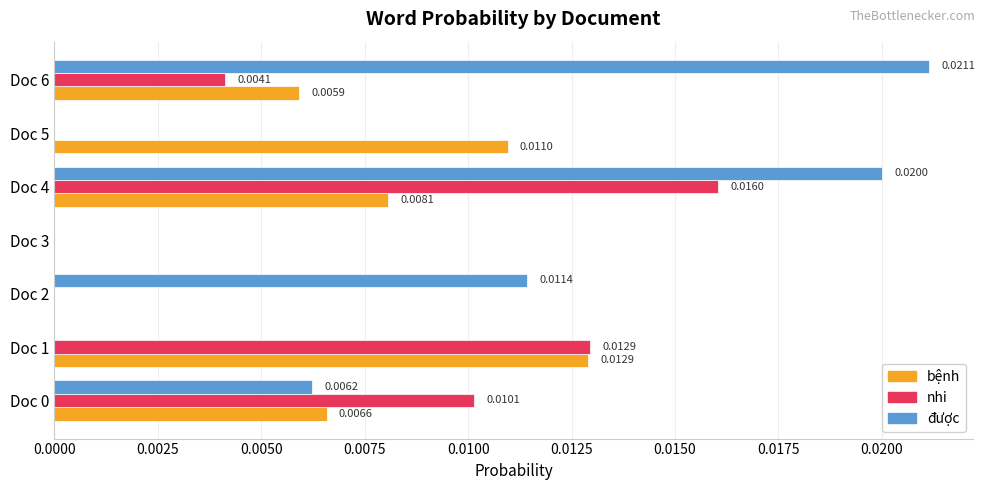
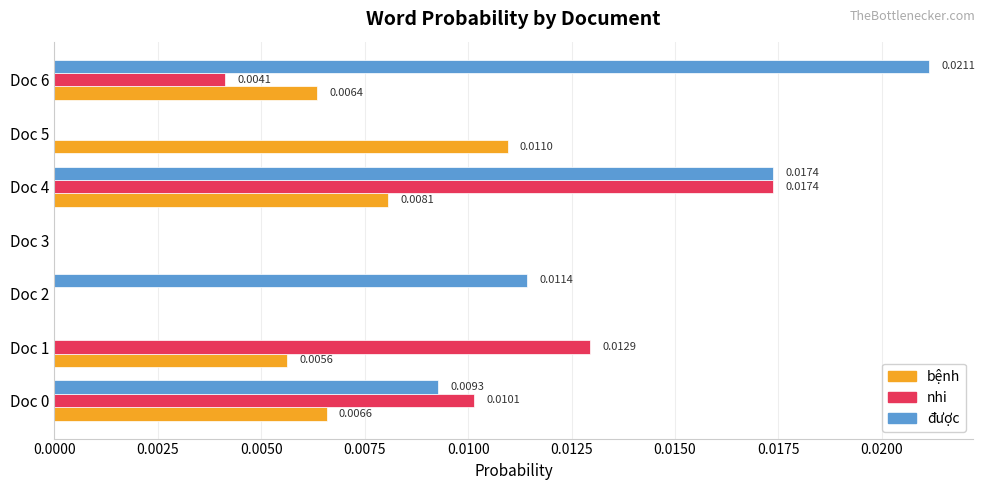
  {
    "bệnh": {
-     "Doc 6": 0.0059,
+     "Doc 6": 0.0064,
      "Doc 5": 0.0110,
      "Doc 4": 0.0081,
-     "Doc 1": 0.0129,
+     "Doc 1": 0.0056,
      "Doc 0": 0.0066
    },
    "nhi": {
      "Doc 6": 0.0041,
-     "Doc 4": 0.0160,
+     "Doc 4": 0.0174,
      "Doc 1": 0.0129,
      "Doc 0": 0.0101
    },
    "được": {
      "Doc 6": 0.0211,
-     "Doc 4": 0.0200,
+     "Doc 4": 0.0174,
      "Doc 2": 0.0114,
-     "Doc 0": 0.0062
+     "Doc 0": 0.0093
    }
  }
